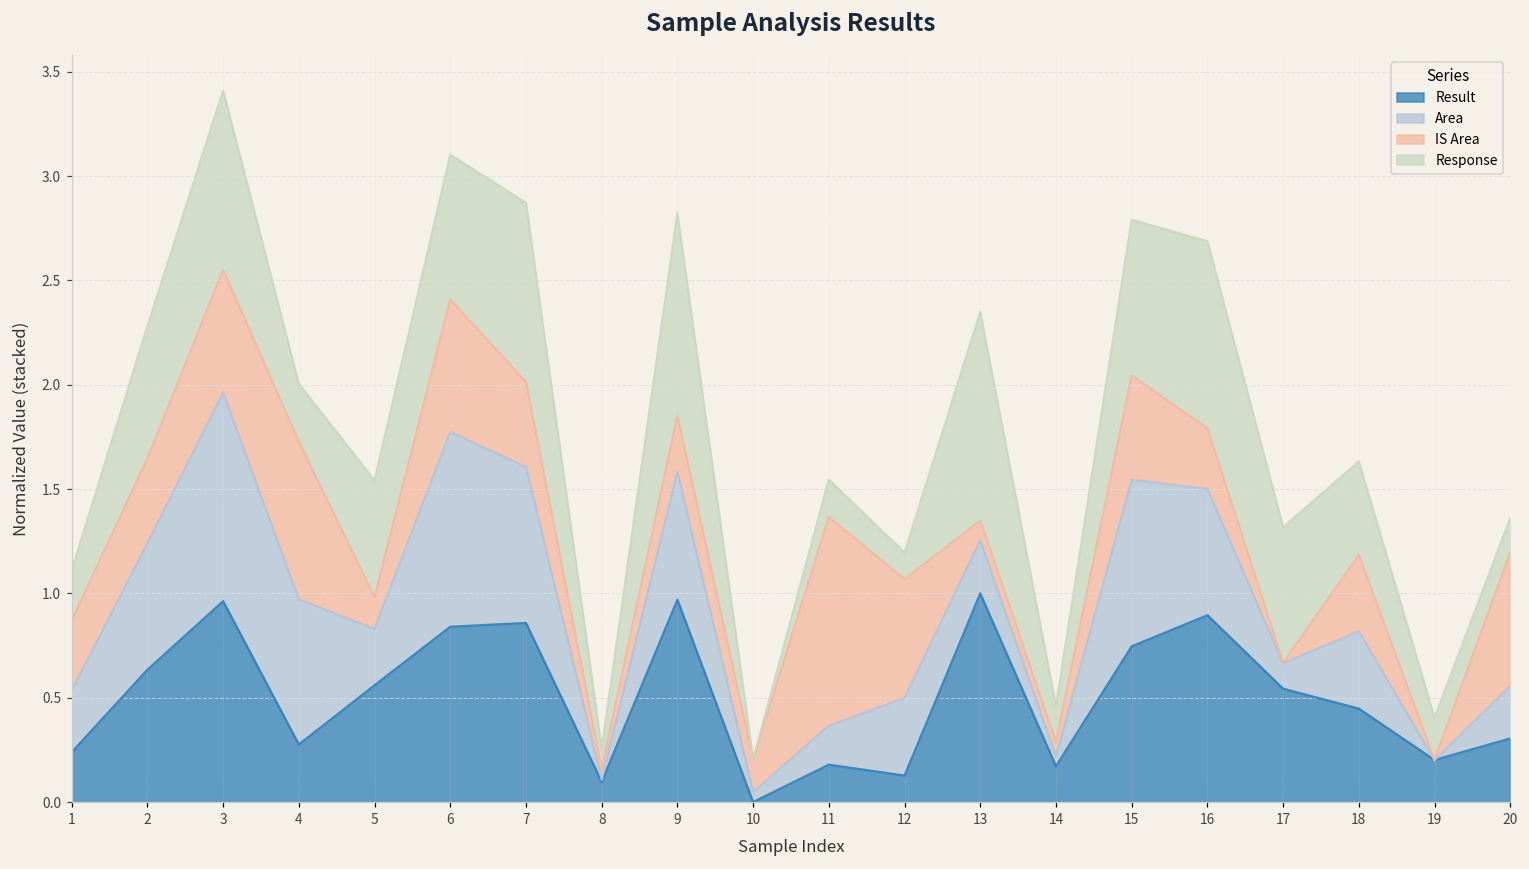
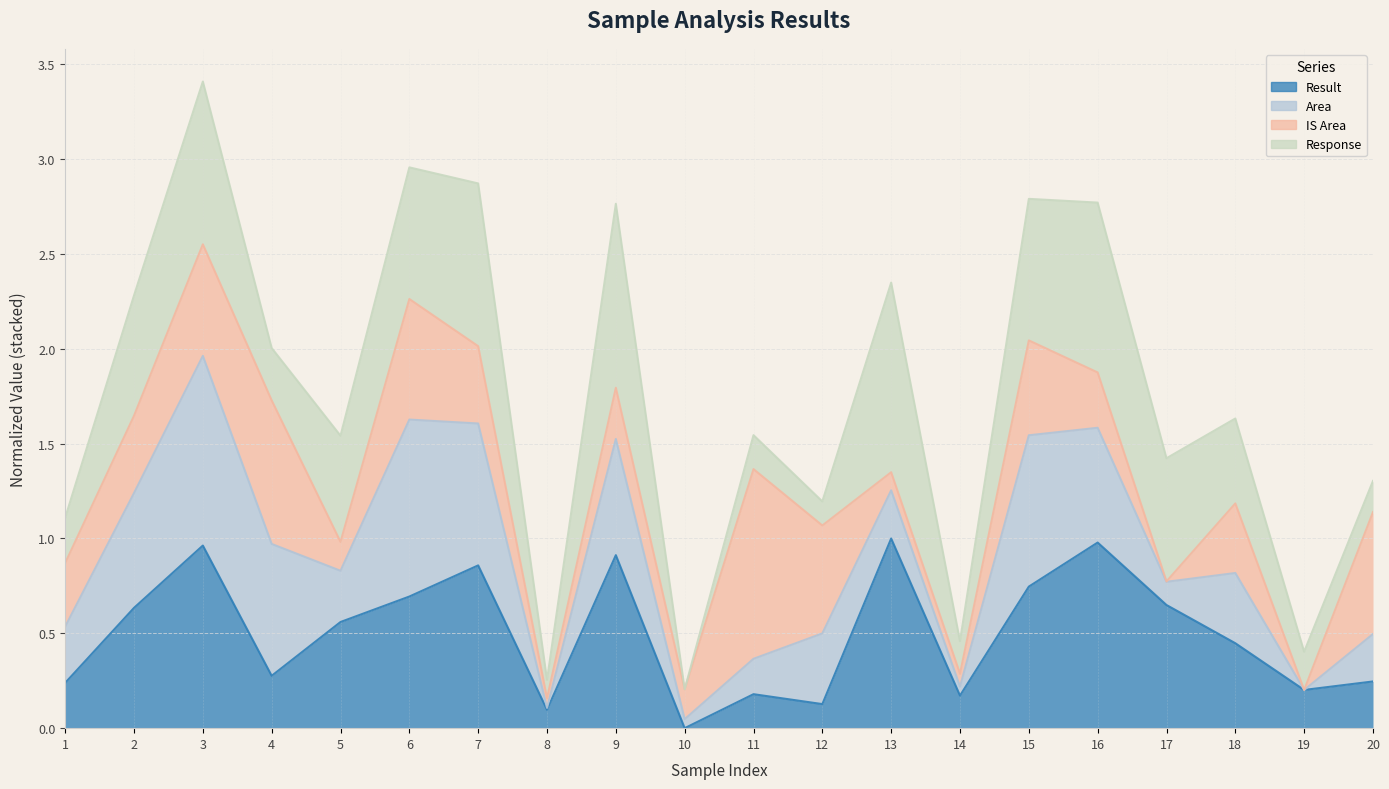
  {
    "Result": {
      "1": 0.24,
      "2": 0.63,
      "3": 0.96,
      "4": 0.28,
      "5": 0.56,
-     "6": 0.84,
+     "6": 0.69,
      "7": 0.86,
-     "9": 0.97,
+     "9": 0.91,
      "10": 0.00,
      "11": 0.18,
      "12": 0.13,
      "13": 1.00,
      "14": 0.17,
      "15": 0.75,
-     "16": 0.90,
-     "17": 0.54,
+     "16": 0.98,
+     "17": 0.65,
      "18": 0.45,
-     "20": 0.30
+     "20": 0.25
    },
    "IS Area": {
      "1": 0.34,
      "2": 0.41,
      "3": 0.59,
      "4": 0.76,
      "5": 0.15,
      "6": 0.64,
      "7": 0.41,
      "8": 0.05,
      "9": 0.27,
      "11": 1.00,
      "12": 0.57,
      "13": 0.10,
      "14": 0.07,
      "15": 0.50,
      "16": 0.29,
      "18": 0.37,
      "20": 0.64
    }
  }
